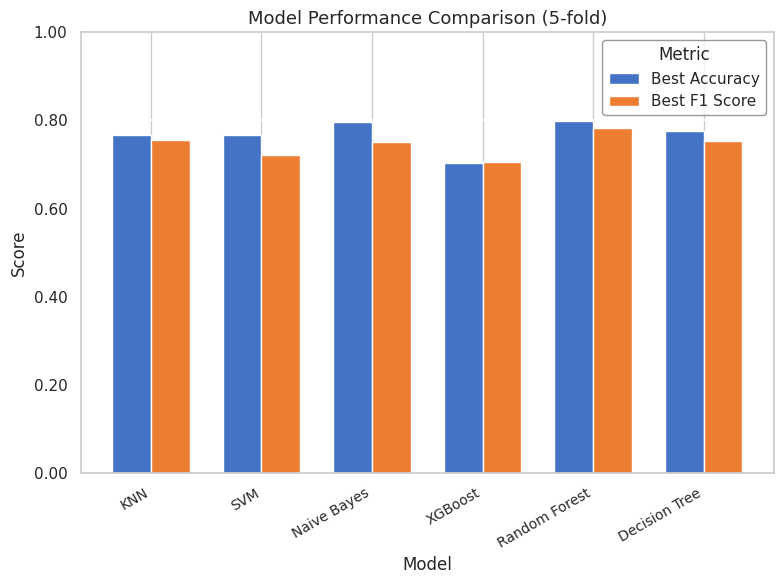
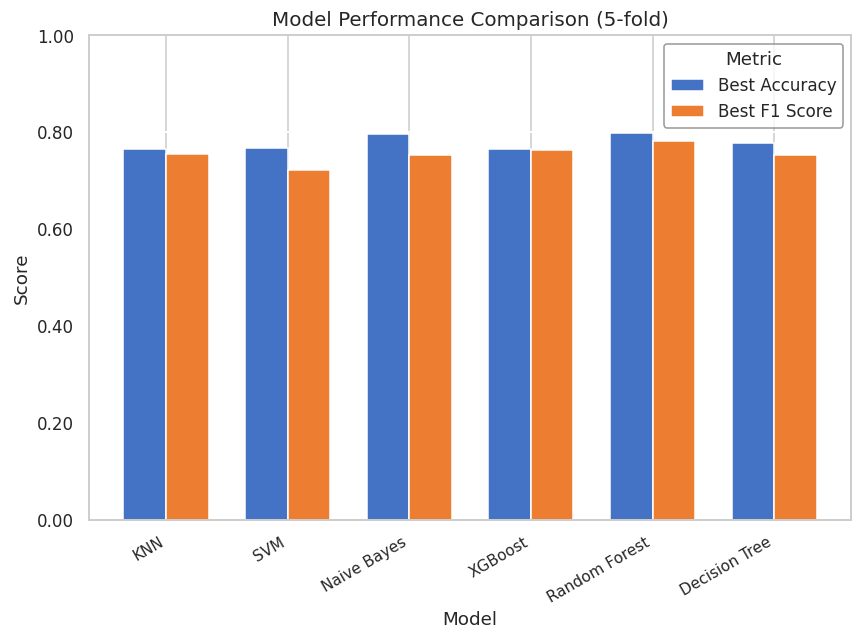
  {
    "Best Accuracy": {
      "KNN": 0.77,
      "SVM": 0.77,
      "Naive Bayes": 0.80,
-     "XGBoost": 0.70,
+     "XGBoost": 0.77,
      "Random Forest": 0.80,
      "Decision Tree": 0.78
    },
    "Best F1 Score": {
      "KNN": 0.76,
      "SVM": 0.72,
      "Naive Bayes": 0.75,
-     "XGBoost": 0.71,
+     "XGBoost": 0.76,
      "Random Forest": 0.78,
      "Decision Tree": 0.75
    }
  }
